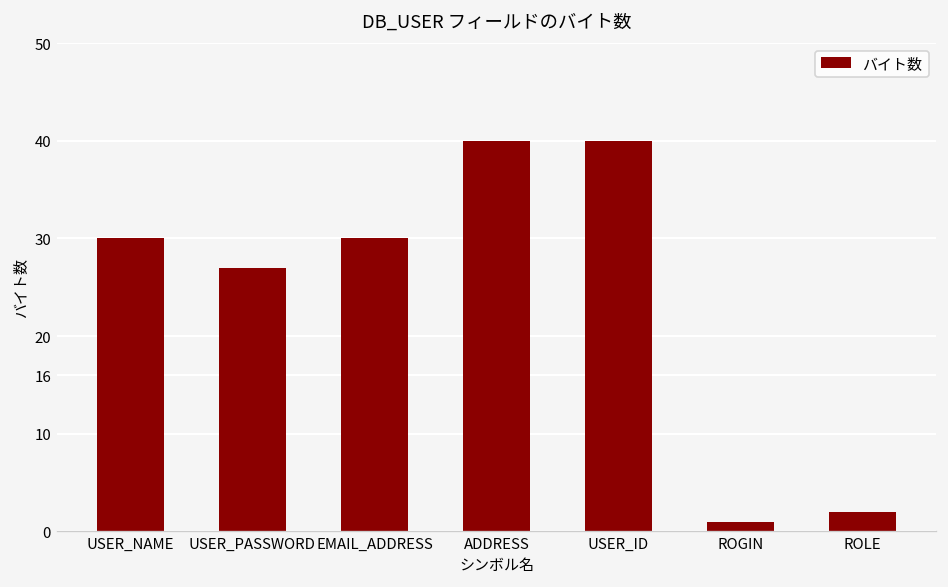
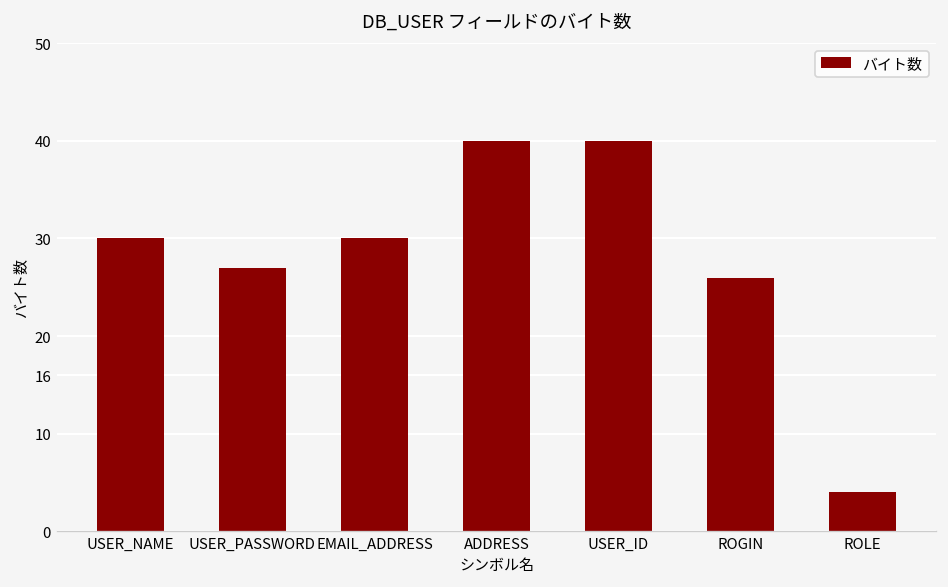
  {
    "USER_NAME": 30,
    "USER_PASSWORD": 27,
    "EMAIL_ADDRESS": 30,
    "ADDRESS": 40,
    "USER_ID": 40,
-   "ROGIN": 1,
-   "ROLE": 2
+   "ROGIN": 26,
+   "ROLE": 4
  }
